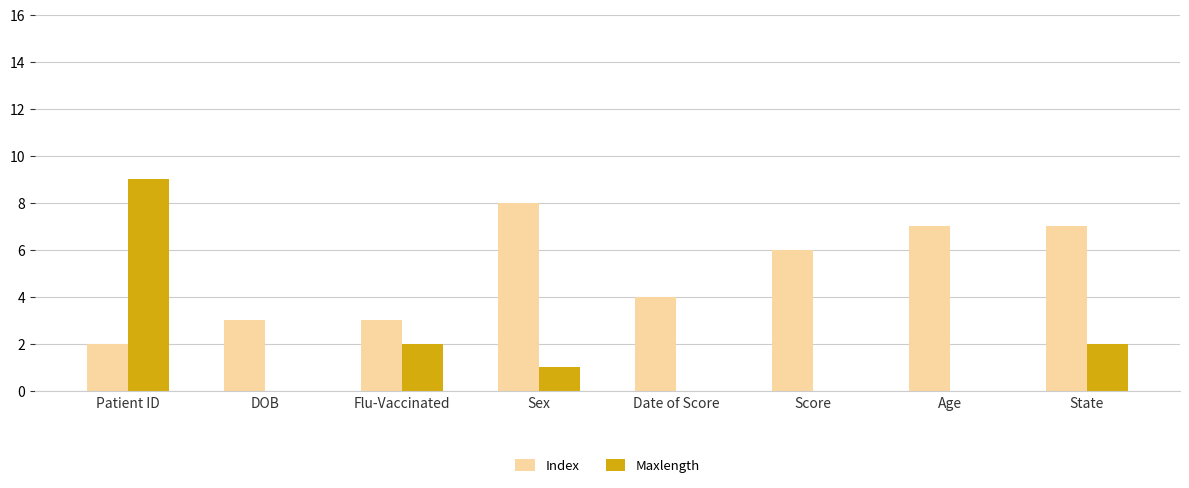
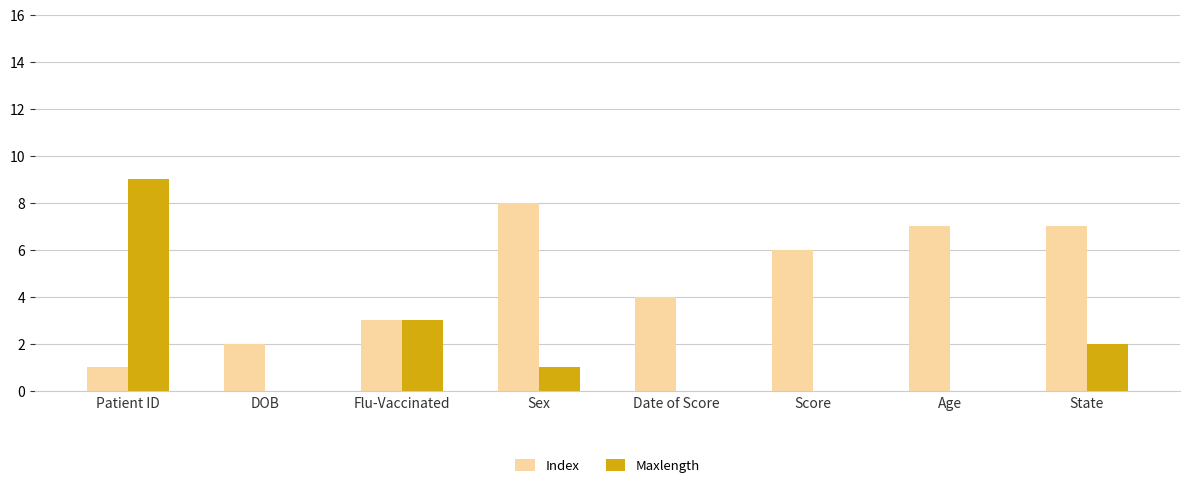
  {
    "Index": {
-     "Patient ID": 2,
-     "DOB": 3,
+     "Patient ID": 1,
+     "DOB": 2,
      "Flu-Vaccinated": 3,
      "Sex": 8,
      "Date of Score": 4,
      "Score": 6,
      "Age": 7,
      "State": 7
    },
    "Maxlength": {
      "Patient ID": 9,
      "DOB": 0,
-     "Flu-Vaccinated": 2,
+     "Flu-Vaccinated": 3,
      "Sex": 1,
      "Date of Score": 0,
      "Score": 0,
      "Age": 0,
      "State": 2
    }
  }
